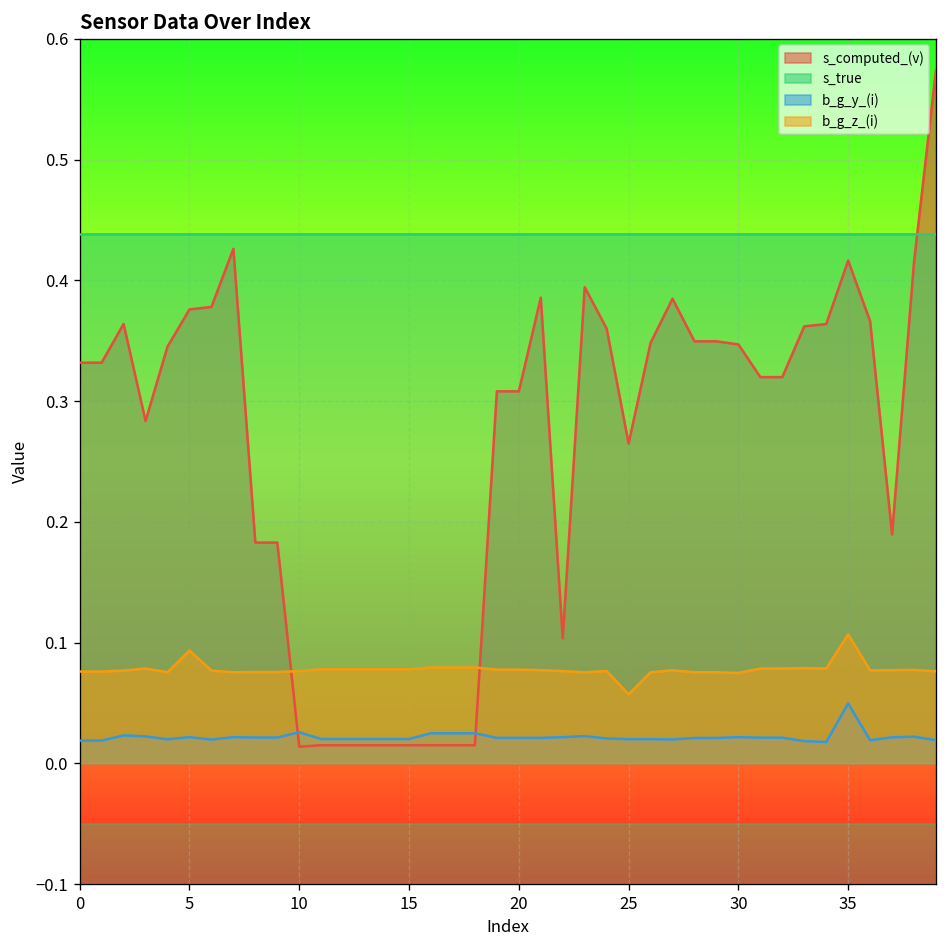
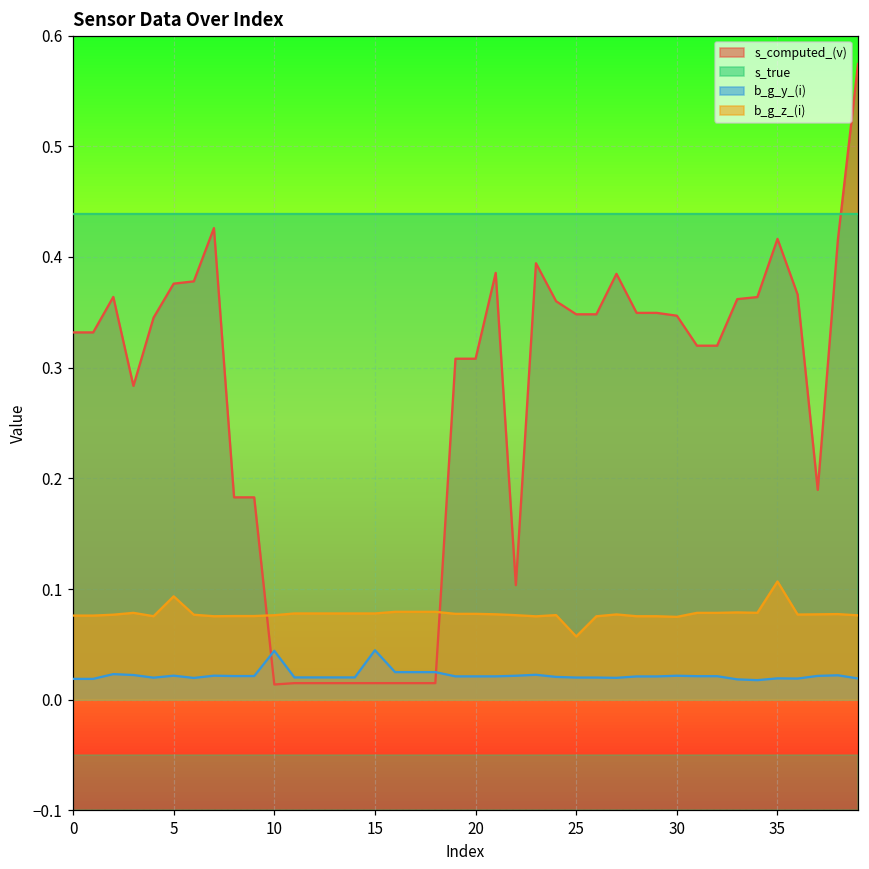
  {
    "s_computed_(v)": {
      "0": 0.332,
      "5": 0.376,
      "10": 0.014,
      "15": 0.015,
      "20": 0.308,
-     "25": 0.265,
+     "25": 0.348,
      "30": 0.347,
      "35": 0.416
    },
    "s_true": {
      "0": 0.439,
      "5": 0.439,
      "10": 0.439,
      "15": 0.439,
      "20": 0.439,
      "25": 0.439,
      "30": 0.439,
      "35": 0.439
    },
    "b_g_y_(i)": {
      "0": 0.019,
      "5": 0.022,
-     "10": 0.026,
-     "15": 0.020,
+     "10": 0.044,
+     "15": 0.045,
      "20": 0.021,
      "25": 0.020,
      "30": 0.022,
-     "35": 0.050
+     "35": 0.019
    },
    "b_g_z_(i)": {
      "0": 0.076,
      "5": 0.093,
      "10": 0.076,
      "15": 0.078,
      "20": 0.078,
      "25": 0.057,
      "30": 0.075,
      "35": 0.107
    }
  }
